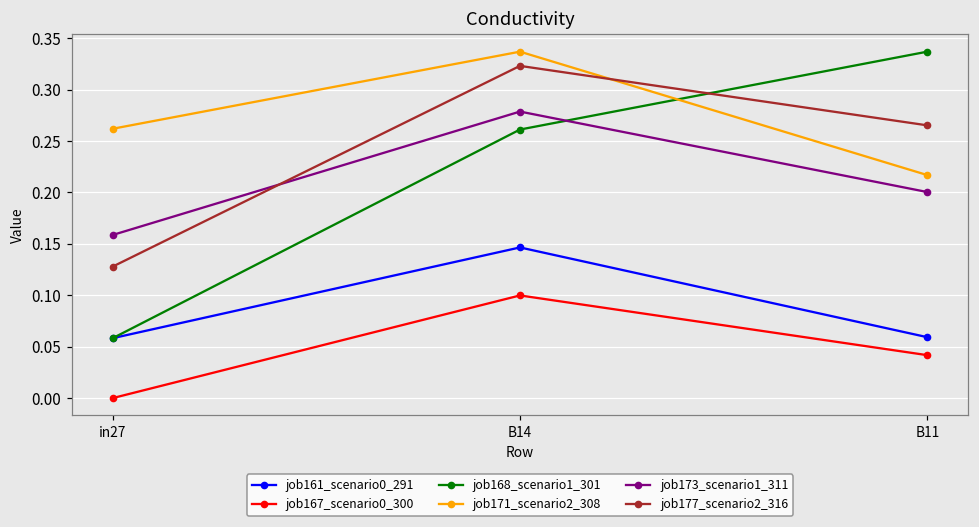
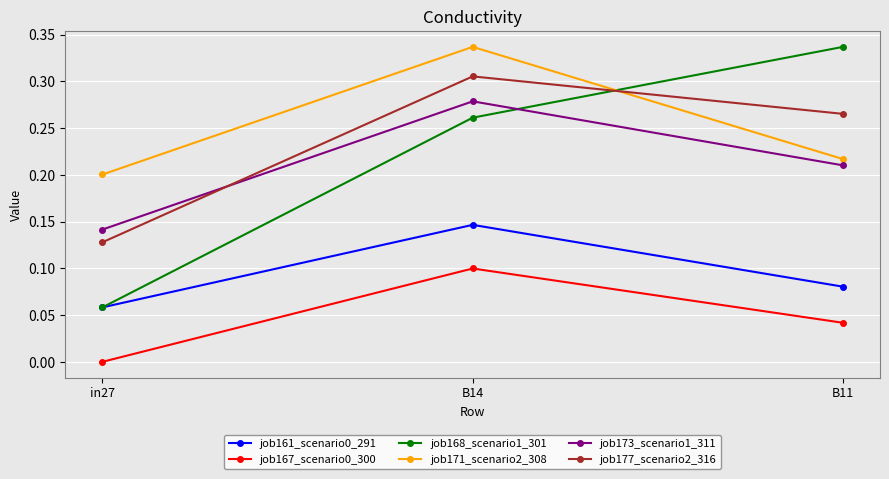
  {
    "job161_scenario0_291": {
      "B14": 0.15,
-     "B11": 0.06
+     "B11": 0.08
    },
    "job167_scenario0_300": {
      "in27": 0.00,
      "B14": 0.10,
      "B11": 0.04
    },
    "job168_scenario1_301": {
      "B14": 0.26,
      "B11": 0.34
    },
    "job171_scenario2_308": {
-     "in27": 0.26,
+     "in27": 0.20,
      "B14": 0.34,
      "B11": 0.22
    },
    "job173_scenario1_311": {
-     "in27": 0.16,
+     "in27": 0.14,
      "B14": 0.28,
-     "B11": 0.20
+     "B11": 0.21
    },
    "job177_scenario2_316": {
      "in27": 0.13,
-     "B14": 0.32,
+     "B14": 0.31,
      "B11": 0.27
    }
  }
